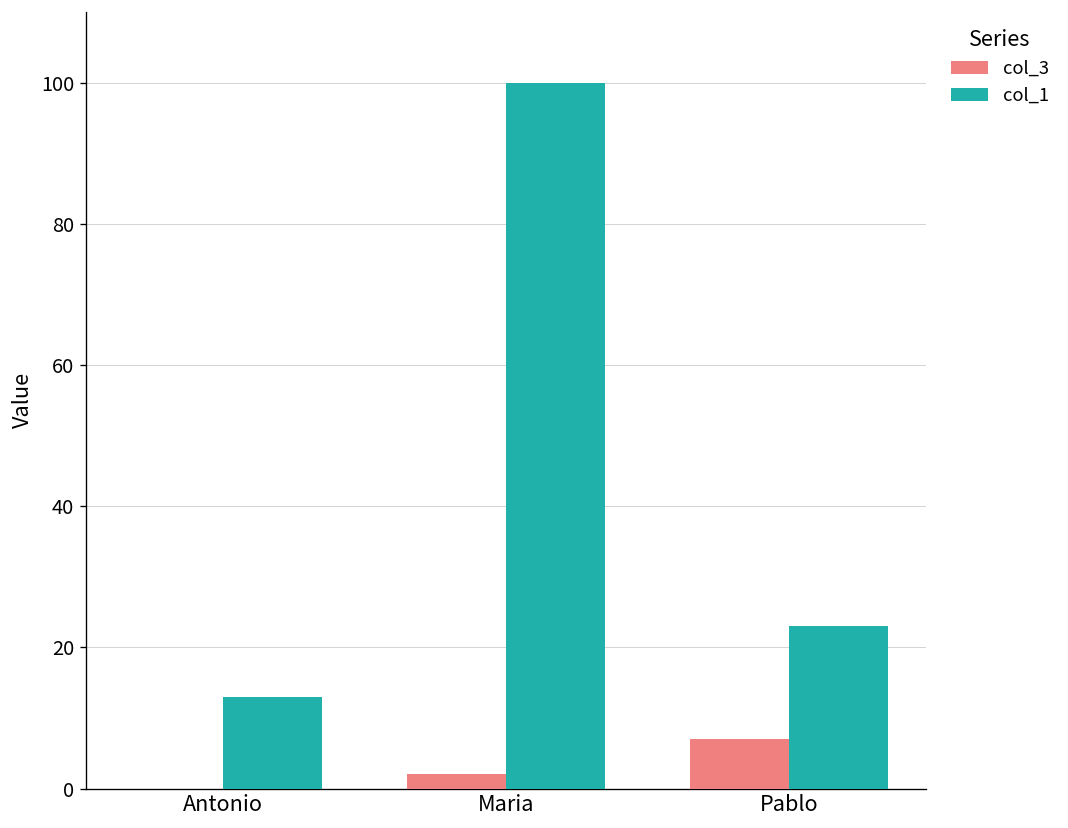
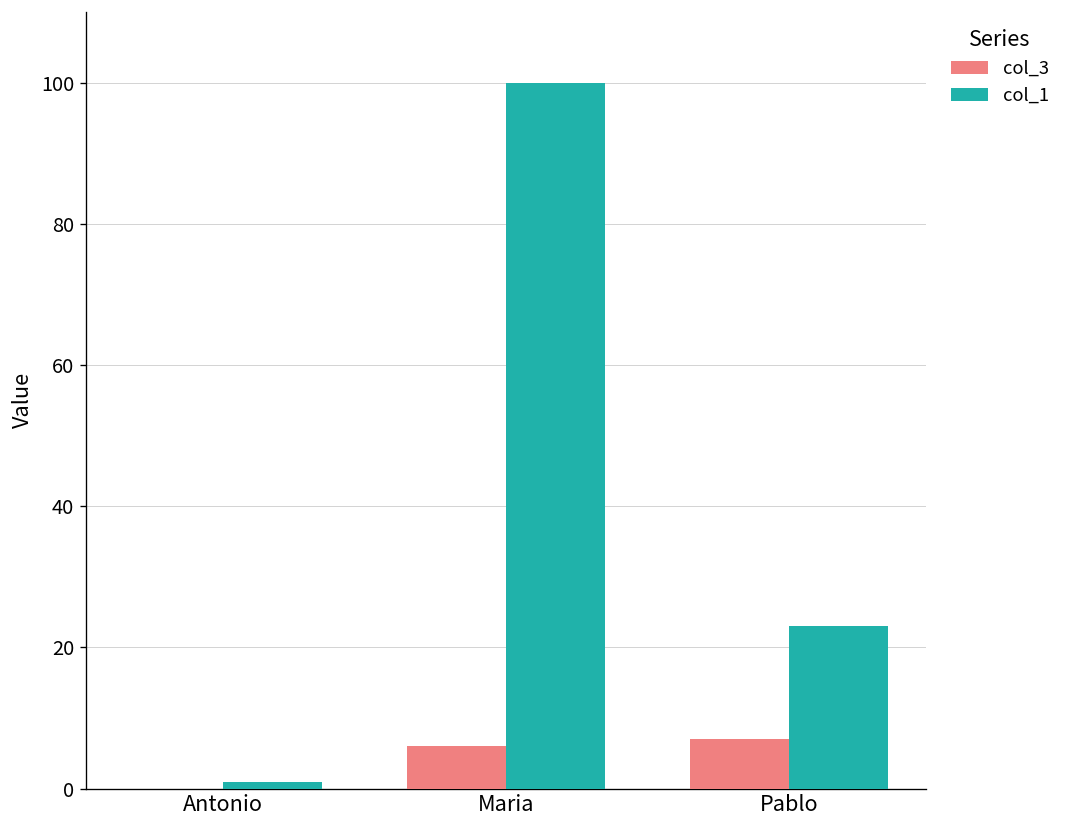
  {
    "col_3": {
      "Antonio": 0,
-     "Maria": 2,
+     "Maria": 6,
      "Pablo": 7
    },
    "col_1": {
-     "Antonio": 13,
+     "Antonio": 1,
      "Maria": 100,
      "Pablo": 23
    }
  }
